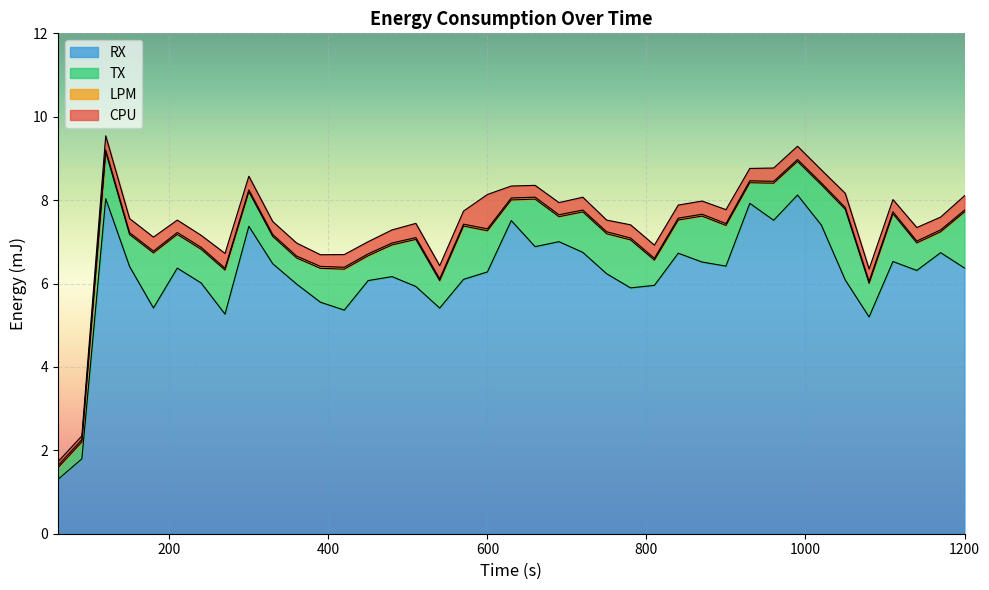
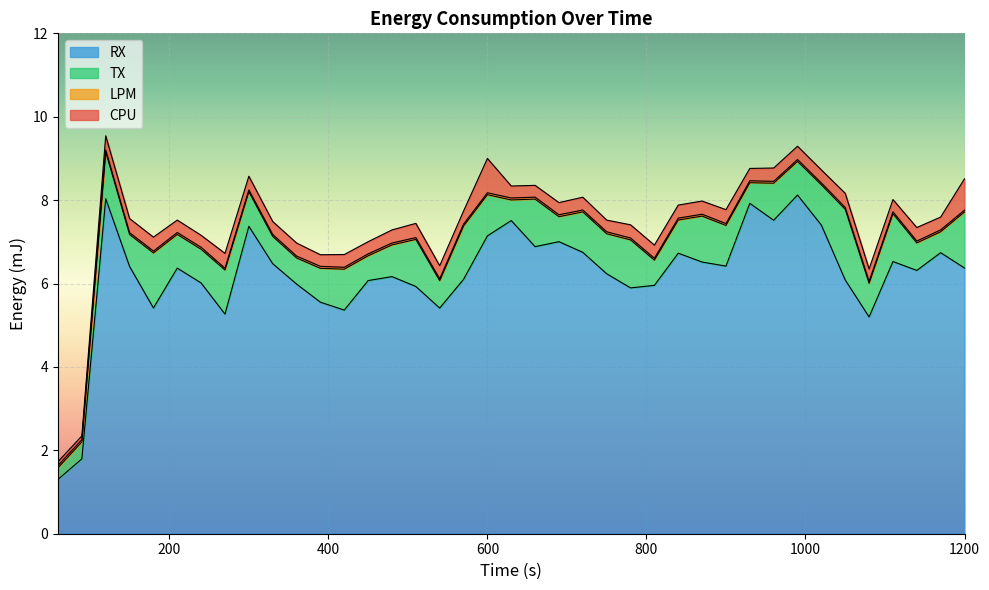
  {
    "RX": {
-     "600": 6.3,
+     "600": 7.1,
      "1200": 6.4
    },
    "CPU": {
      "600": 0.8,
-     "1200": 0.3
+     "1200": 0.8
    }
  }
